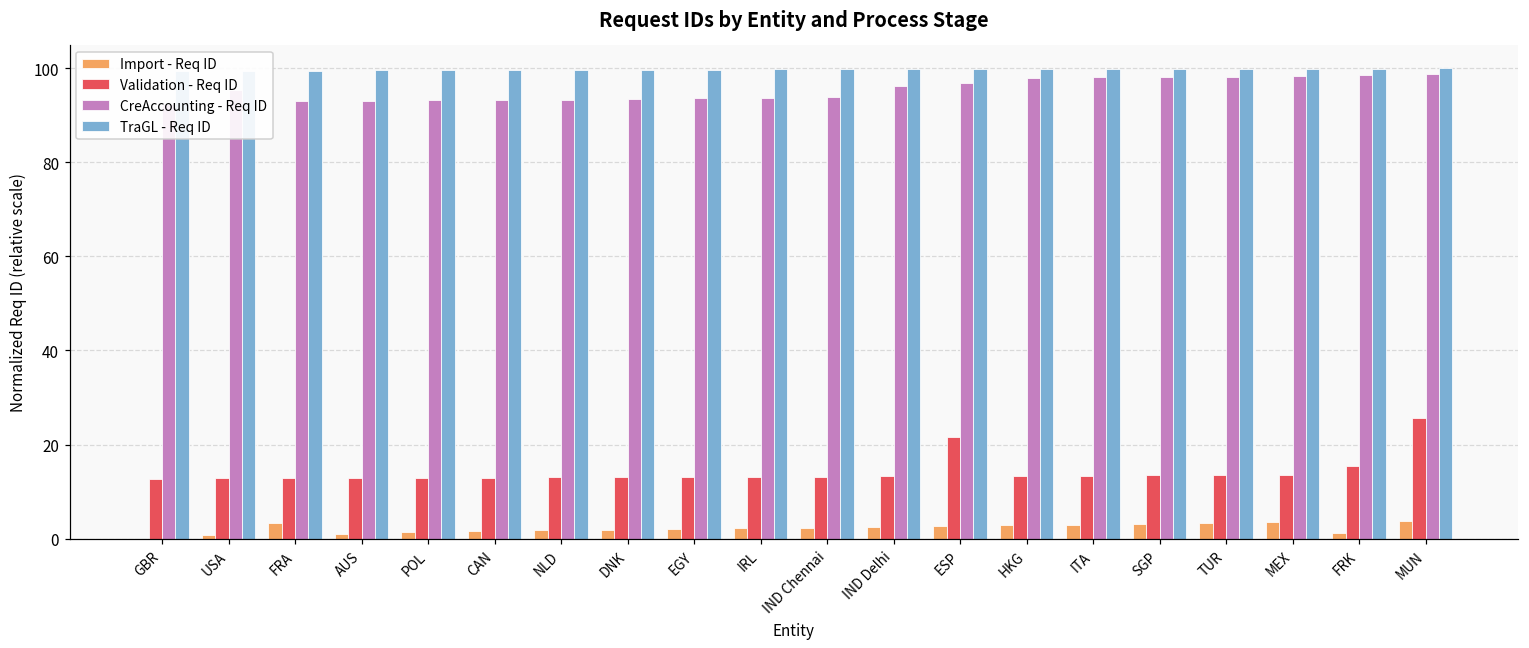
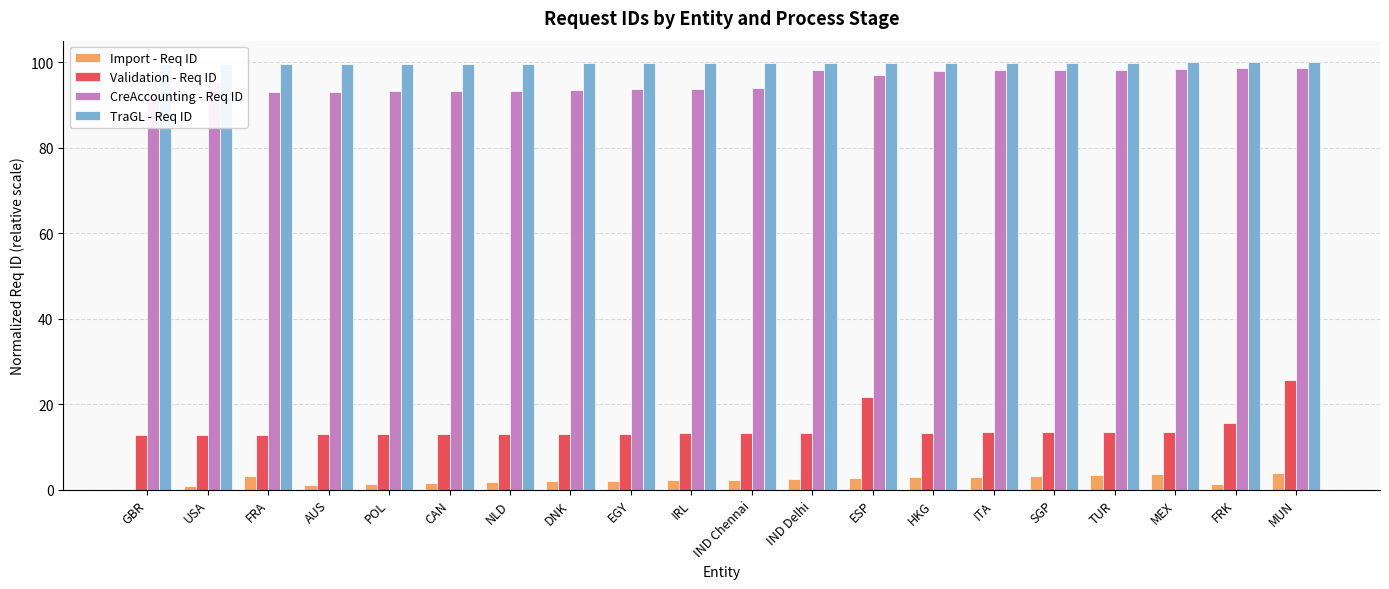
  {
    "Import - Req ID": {
      "GBR": 0,
      "USA": 1,
      "FRA": 3,
      "AUS": 1,
      "POL": 1,
      "CAN": 2,
      "NLD": 2,
      "DNK": 2,
      "EGY": 2,
      "IRL": 2,
      "IND Chennai": 2,
      "IND Delhi": 2,
      "ESP": 3,
      "HKG": 3,
      "ITA": 3,
      "SGP": 3,
      "TUR": 3,
      "MEX": 4,
      "FRK": 1,
      "MUN": 4
    },
    "Validation - Req ID": {
      "GBR": 13,
      "USA": 13,
      "FRA": 13,
      "AUS": 13,
      "POL": 13,
      "CAN": 13,
      "NLD": 13,
      "DNK": 13,
      "EGY": 13,
      "IRL": 13,
      "IND Chennai": 13,
      "IND Delhi": 13,
      "ESP": 22,
      "HKG": 13,
      "ITA": 13,
      "SGP": 13,
      "TUR": 13,
      "MEX": 14,
      "FRK": 16,
      "MUN": 26
    },
    "CreAccounting - Req ID": {
      "FRA": 93,
      "AUS": 93,
      "POL": 93,
      "CAN": 93,
      "NLD": 93,
      "DNK": 94,
      "EGY": 94,
      "IRL": 94,
      "IND Chennai": 94,
-     "IND Delhi": 96,
+     "IND Delhi": 98,
      "ESP": 97,
      "HKG": 98,
      "ITA": 98,
      "SGP": 98,
      "TUR": 98,
      "MEX": 98,
      "FRK": 99,
      "MUN": 99
    },
    "TraGL - Req ID": {
      "FRA": 100,
      "AUS": 100,
      "POL": 100,
      "CAN": 100,
      "NLD": 100,
      "DNK": 100,
      "EGY": 100,
      "IRL": 100,
      "IND Chennai": 100,
      "IND Delhi": 100,
      "ESP": 100,
      "HKG": 100,
      "ITA": 100,
      "SGP": 100,
      "TUR": 100,
      "MEX": 100,
      "FRK": 100,
      "MUN": 100
    }
  }
